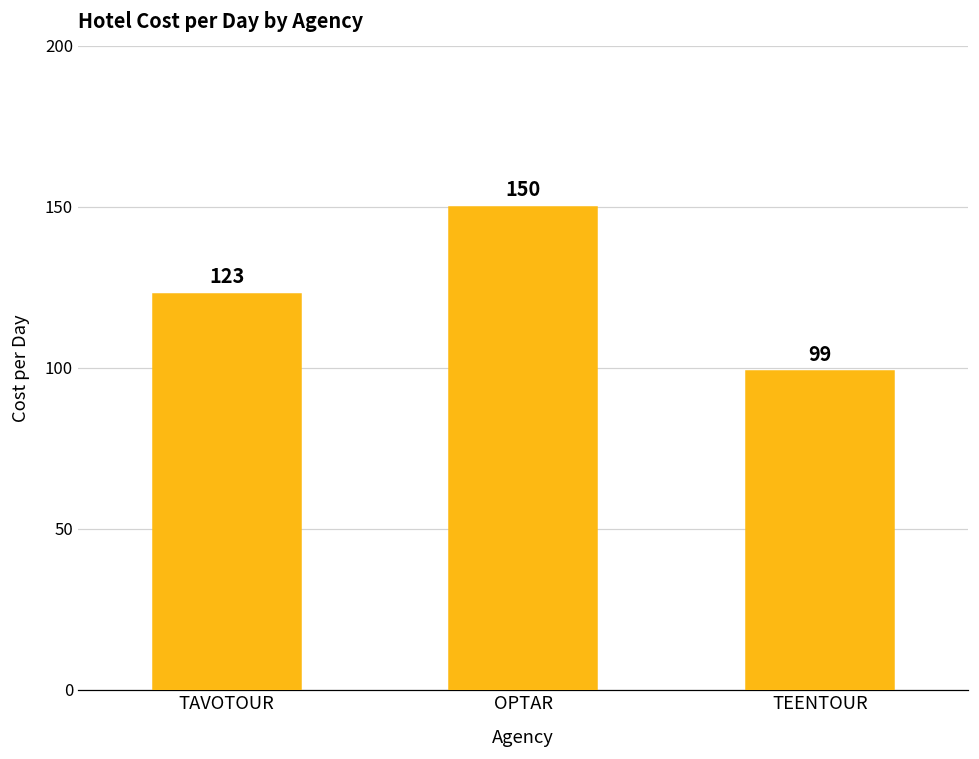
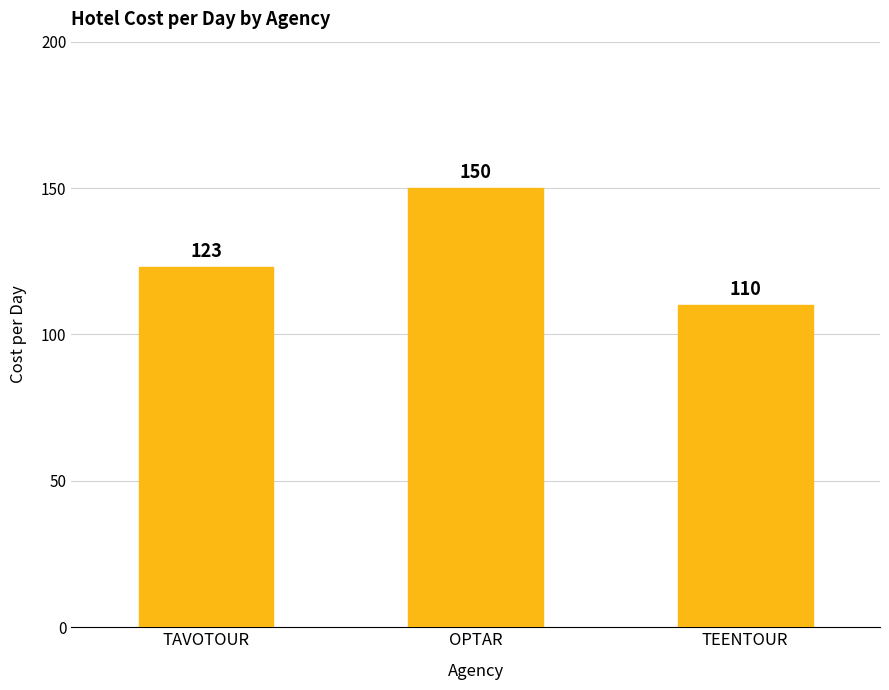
  {
    "TAVOTOUR": 123,
    "OPTAR": 150,
-   "TEENTOUR": 99
+   "TEENTOUR": 110
  }
